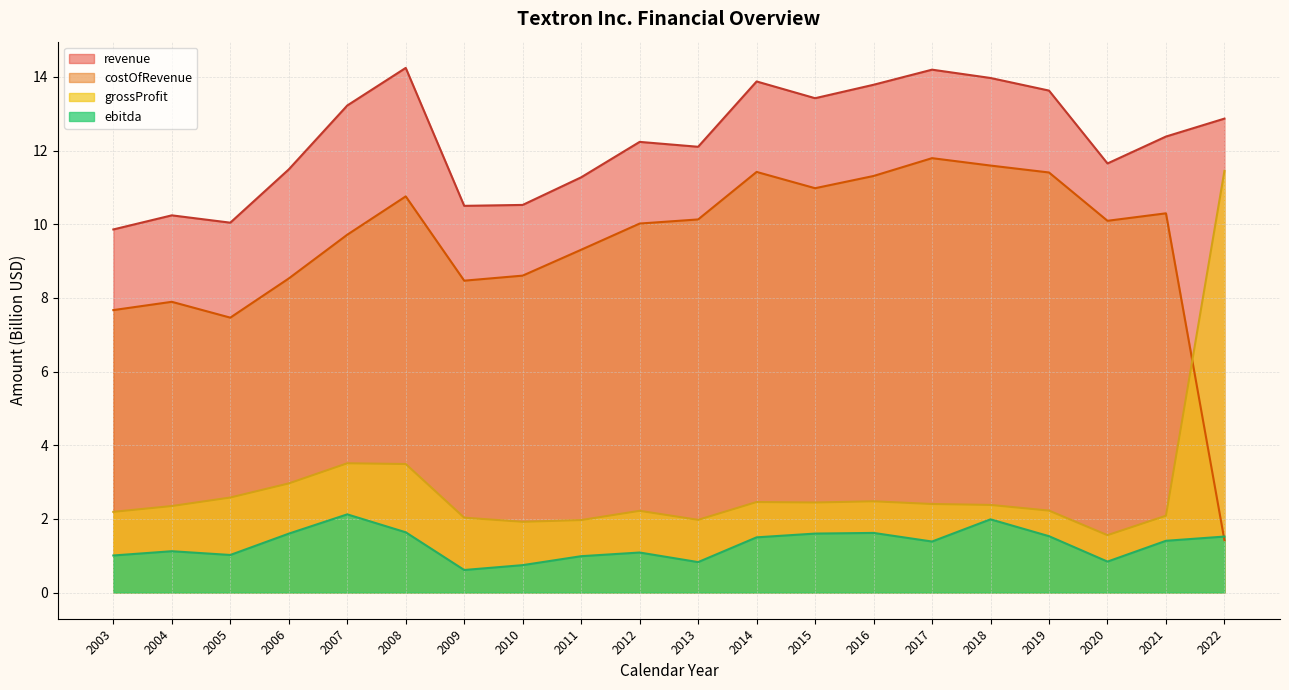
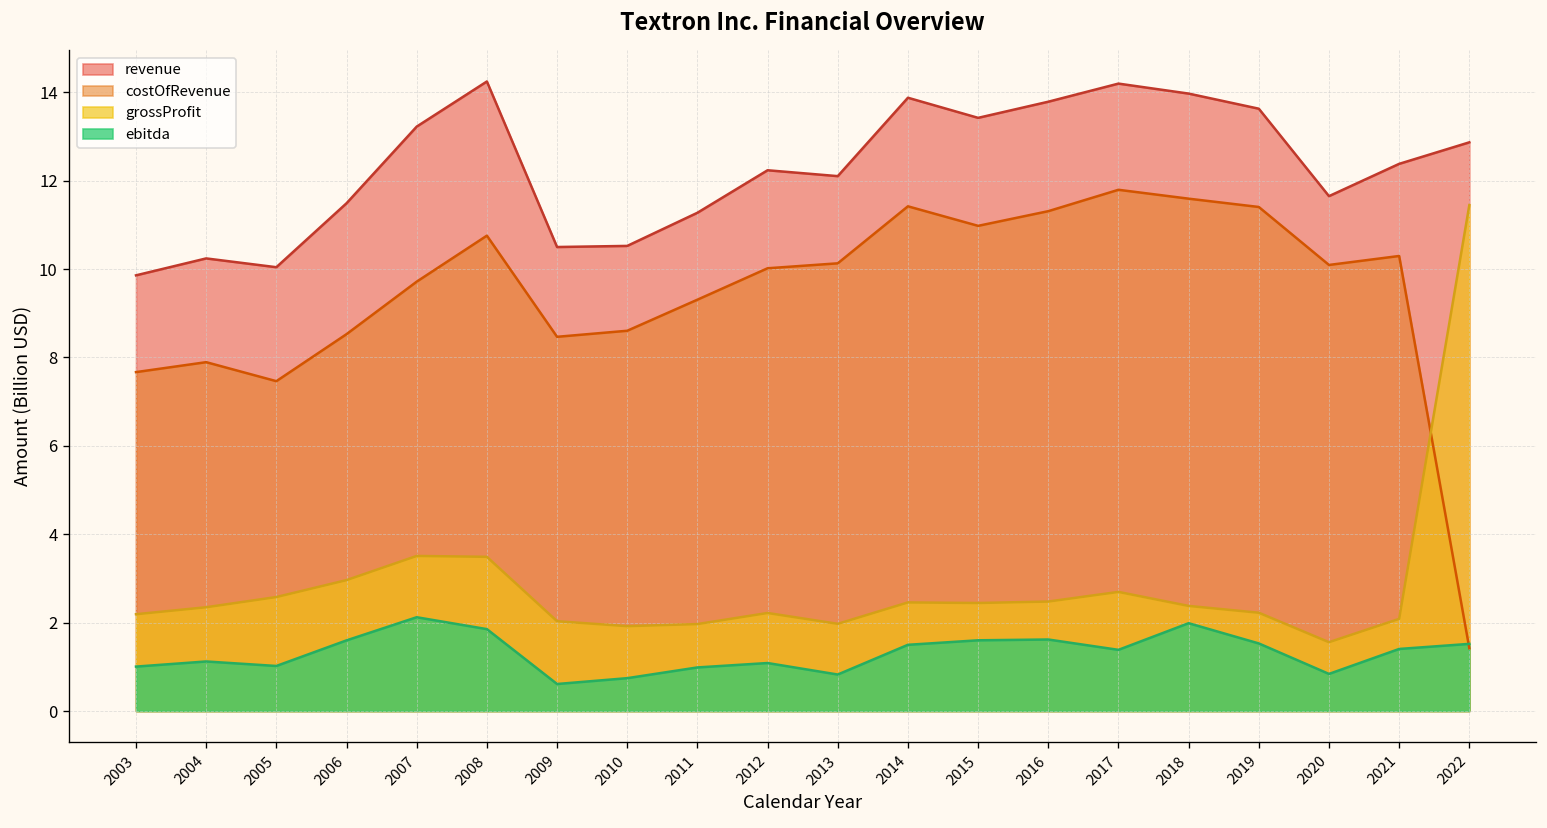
  {
    "grossProfit": {
      "2003": 2.2,
      "2004": 2.3,
      "2005": 2.6,
      "2006": 3.0,
      "2007": 3.5,
      "2008": 3.5,
      "2009": 2.0,
      "2010": 1.9,
      "2011": 2.0,
      "2012": 2.2,
      "2013": 2.0,
      "2014": 2.5,
      "2015": 2.4,
      "2016": 2.5,
-     "2017": 2.4,
+     "2017": 2.7,
      "2018": 2.4,
      "2019": 2.2,
      "2020": 1.6,
      "2021": 2.1,
      "2022": 11.4
    },
    "ebitda": {
      "2003": 1.0,
      "2004": 1.1,
      "2005": 1.0,
      "2006": 1.6,
      "2007": 2.1,
-     "2008": 1.6,
+     "2008": 1.9,
      "2009": 0.6,
      "2010": 0.7,
      "2011": 1.0,
      "2012": 1.1,
      "2013": 0.8,
      "2014": 1.5,
      "2015": 1.6,
      "2016": 1.6,
      "2017": 1.4,
      "2018": 2.0,
      "2019": 1.5,
      "2020": 0.8,
      "2021": 1.4,
      "2022": 1.5
    }
  }
